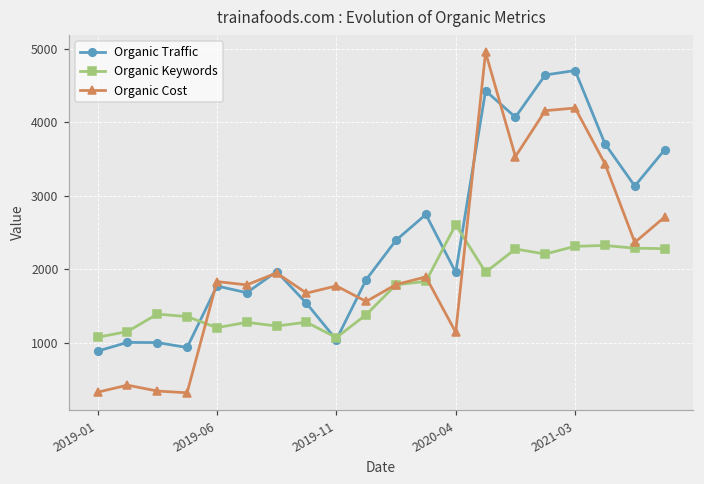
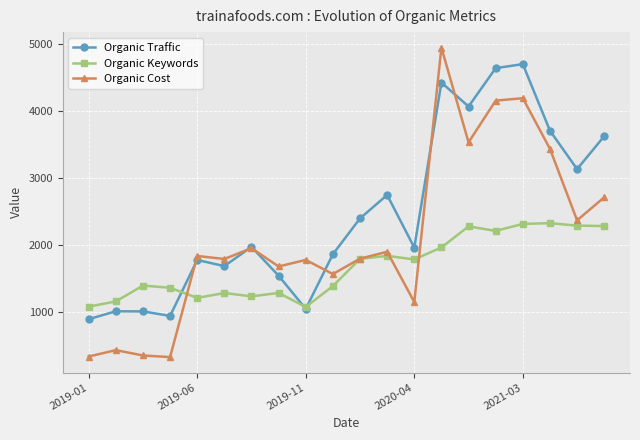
  {
    "Organic Traffic": {
      "2019-01": 900,
      "2019-06": 1800,
      "2020-04": 2000,
      "2021-03": 4700
    },
    "Organic Keywords": {
      "2019-01": 1100,
      "2019-06": 1200,
-     "2020-04": 2600,
+     "2020-04": 1800,
      "2021-03": 2300
    },
    "Organic Cost": {
      "2019-01": 300,
      "2019-06": 1800,
      "2019-11": 1800,
      "2020-04": 1100,
      "2021-03": 4200
    }
  }
